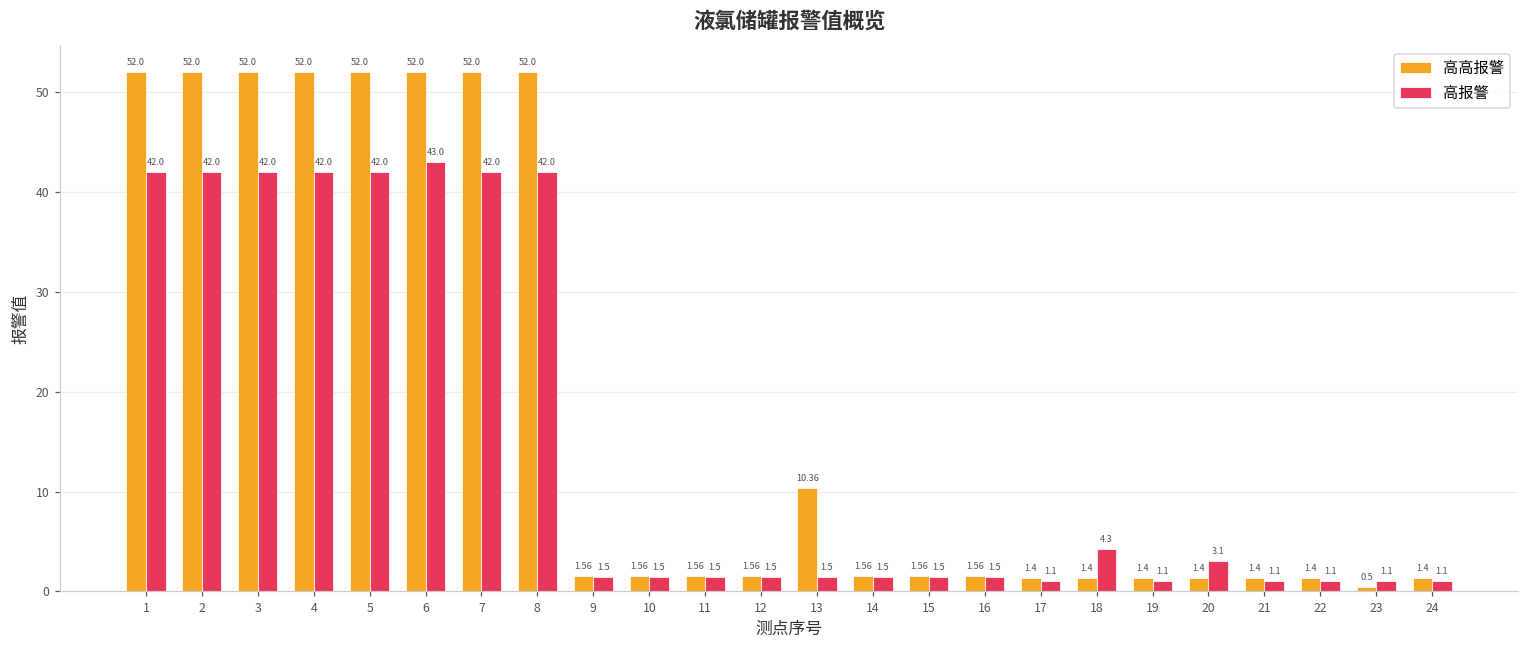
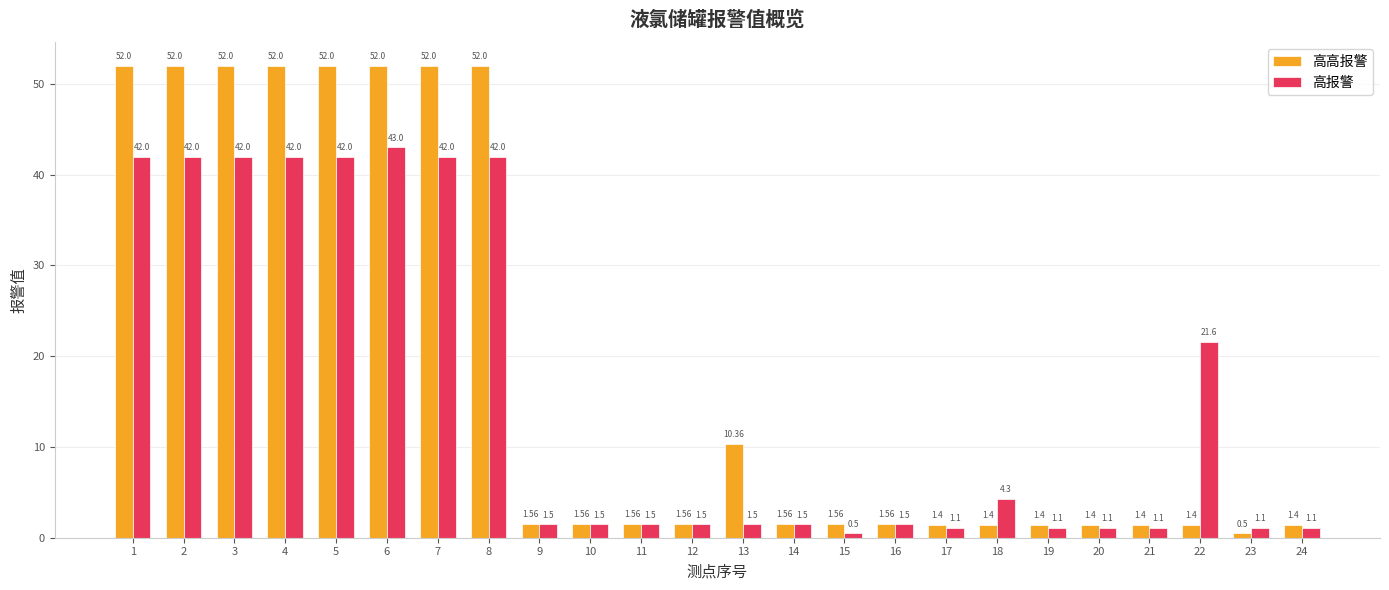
  {
    "高高报警": {
      "1": 52.0,
      "2": 52.0,
      "3": 52.0,
      "4": 52.0,
      "5": 52.0,
      "6": 52.0,
      "7": 52.0,
      "8": 52.0,
      "9": 1.56,
      "10": 1.56,
      "11": 1.56,
      "12": 1.56,
      "13": 10.36,
      "14": 1.56,
      "15": 1.56,
      "16": 1.56,
      "17": 1.4,
      "18": 1.4,
      "19": 1.4,
      "20": 1.4,
      "21": 1.4,
      "22": 1.4,
      "23": 0.5,
      "24": 1.4
    },
    "高报警": {
      "1": 42.0,
      "2": 42.0,
      "3": 42.0,
      "4": 42.0,
      "5": 42.0,
      "6": 43.0,
      "7": 42.0,
      "8": 42.0,
      "9": 1.5,
      "10": 1.5,
      "11": 1.5,
      "12": 1.5,
      "13": 1.5,
      "14": 1.5,
-     "15": 1.5,
+     "15": 0.5,
      "16": 1.5,
      "17": 1.1,
      "18": 4.3,
      "19": 1.1,
-     "20": 3.1,
+     "20": 1.1,
      "21": 1.1,
-     "22": 1.1,
+     "22": 21.6,
      "23": 1.1,
      "24": 1.1
    }
  }
